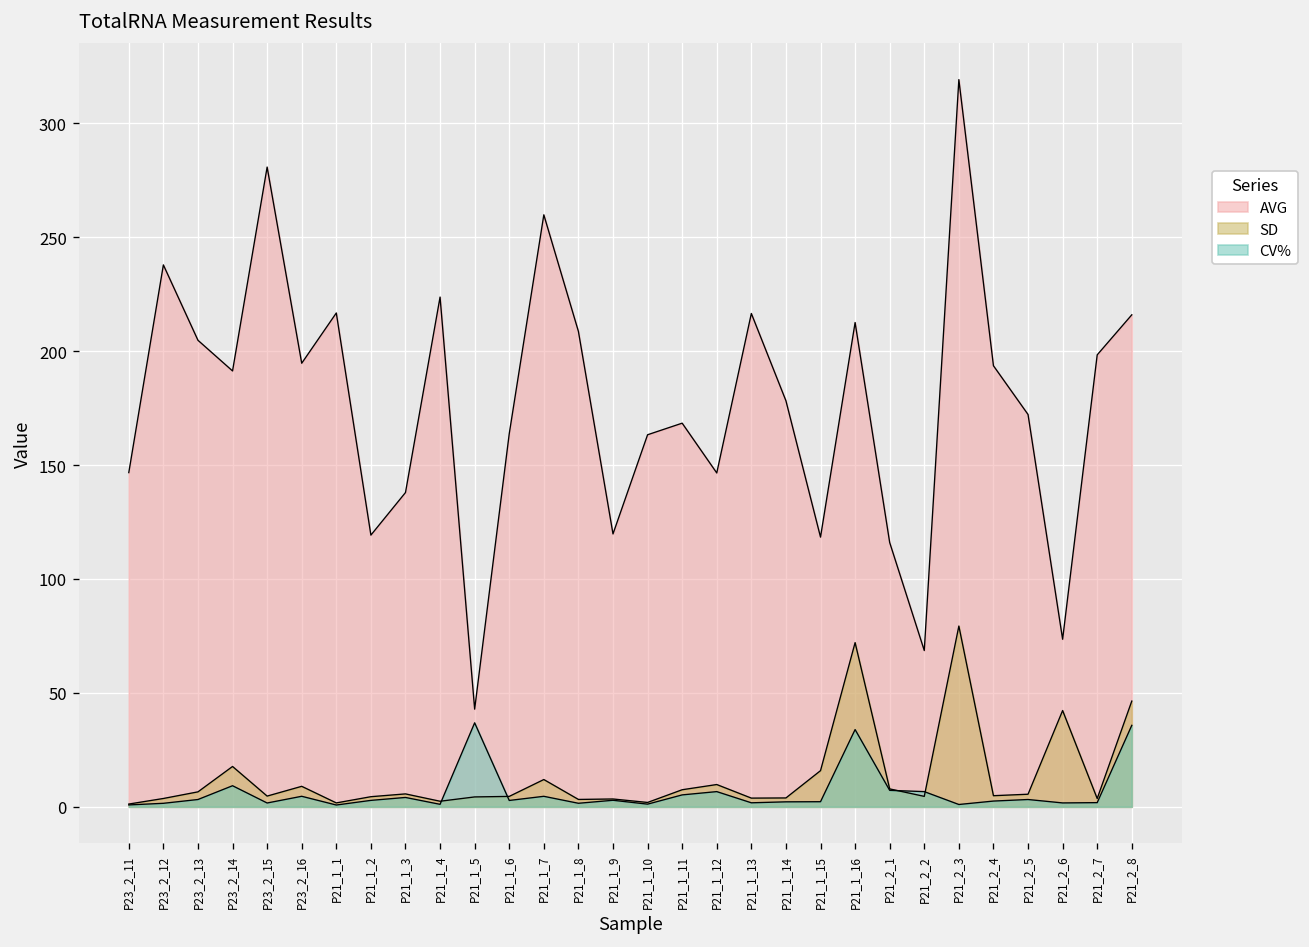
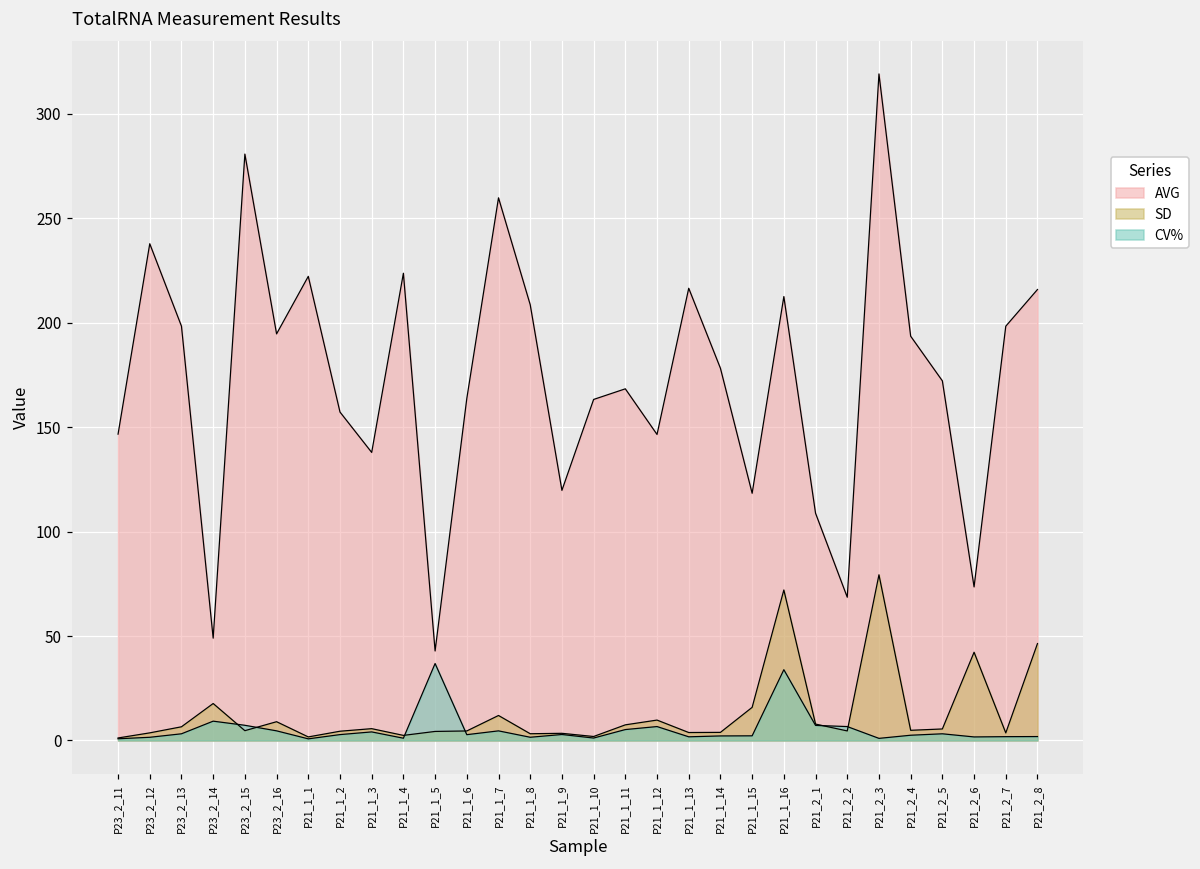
  {
    "AVG": {
      "P23_2_11": 147,
      "P23_2_12": 238,
-     "P23_2_13": 205,
-     "P23_2_14": 191,
+     "P23_2_13": 198,
+     "P23_2_14": 49,
      "P23_2_15": 281,
      "P23_2_16": 195,
-     "P21_1_1": 217,
-     "P21_1_2": 119,
+     "P21_1_1": 222,
+     "P21_1_2": 157,
      "P21_1_3": 138,
      "P21_1_4": 224,
      "P21_1_5": 43,
      "P21_1_6": 164,
      "P21_1_7": 260,
      "P21_1_8": 209,
      "P21_1_9": 120,
      "P21_1_10": 163,
      "P21_1_11": 168,
      "P21_1_12": 147,
      "P21_1_13": 217,
      "P21_1_14": 178,
      "P21_1_15": 118,
      "P21_1_16": 213,
-     "P21_2_1": 116,
+     "P21_2_1": 109,
      "P21_2_2": 69,
      "P21_2_3": 319,
      "P21_2_4": 194,
      "P21_2_5": 172,
      "P21_2_6": 74,
      "P21_2_7": 198,
      "P21_2_8": 216
    },
    "SD": {
      "P23_2_12": 4,
      "P23_2_13": 7,
      "P23_2_14": 18,
      "P23_2_15": 5,
      "P23_2_16": 9,
      "P21_1_2": 4,
      "P21_1_3": 6,
      "P21_1_4": 2,
      "P21_1_5": 4,
      "P21_1_6": 5,
      "P21_1_7": 12,
      "P21_1_8": 3,
      "P21_1_11": 7,
      "P21_1_12": 10,
      "P21_1_13": 4,
      "P21_1_14": 4,
      "P21_1_15": 16,
      "P21_1_16": 72,
      "P21_2_2": 5,
      "P21_2_3": 79,
      "P21_2_4": 5,
      "P21_2_5": 6,
      "P21_2_6": 42,
      "P21_2_7": 4,
      "P21_2_8": 46
    },
    "CV%": {
      "P23_2_12": 2,
      "P23_2_13": 3,
      "P23_2_14": 9,
-     "P23_2_15": 2,
+     "P23_2_15": 7,
      "P23_2_16": 5,
      "P21_1_2": 3,
      "P21_1_3": 4,
      "P21_1_4": 1,
      "P21_1_5": 37,
      "P21_1_6": 3,
      "P21_1_7": 5,
      "P21_1_8": 2,
      "P21_1_11": 5,
      "P21_1_12": 7,
      "P21_1_13": 2,
      "P21_1_14": 2,
      "P21_1_15": 2,
      "P21_1_16": 34,
      "P21_2_2": 7,
      "P21_2_3": 1,
      "P21_2_4": 3,
      "P21_2_5": 3,
      "P21_2_6": 2,
      "P21_2_7": 2,
-     "P21_2_8": 36
+     "P21_2_8": 2
    }
  }
